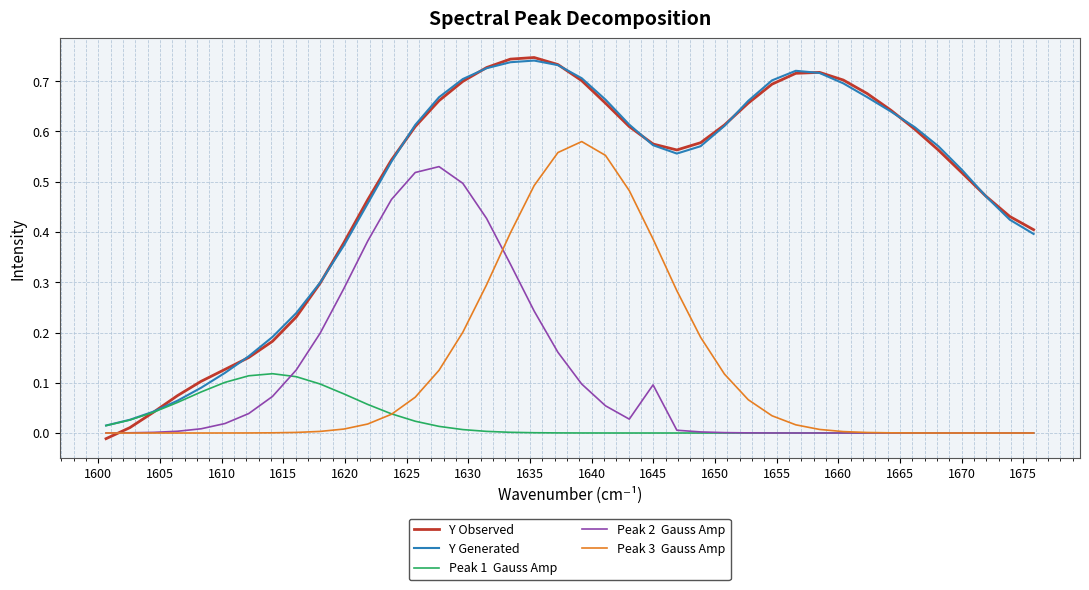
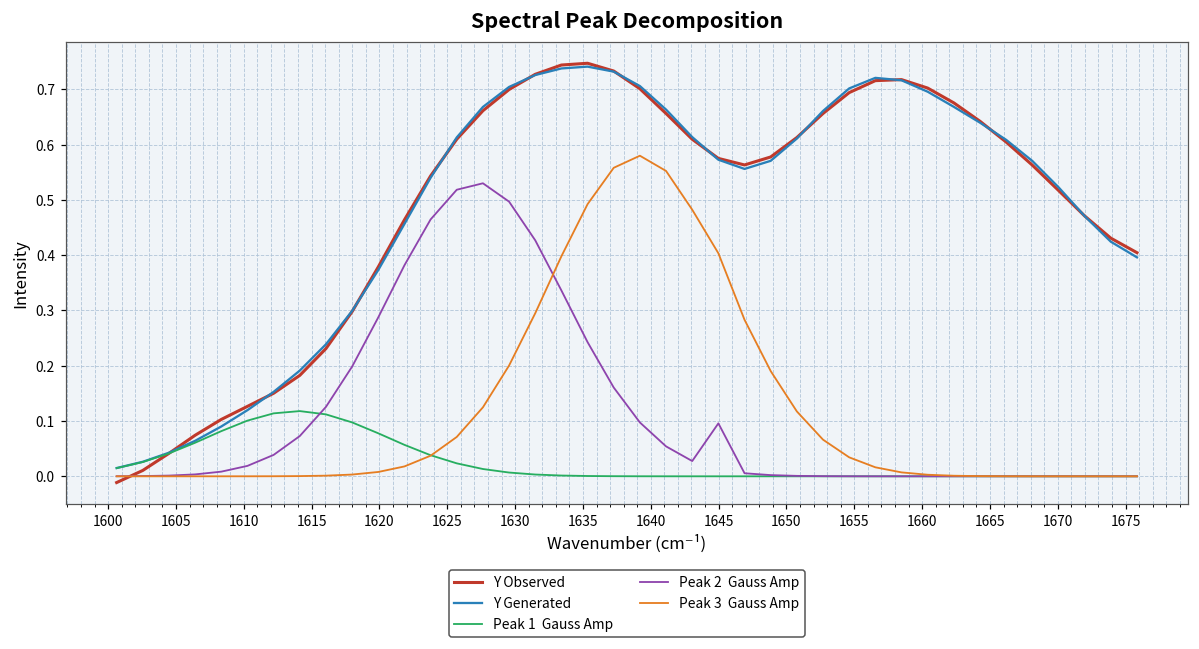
  {
    "Peak 1 Gauss Amp": {
      "1645": 0.00
    },
    "Peak 2 Gauss Amp": {
      "1645": 0.10
    },
    "Peak 3 Gauss Amp": {
-     "1645": 0.39
+     "1645": 0.40
    }
  }
